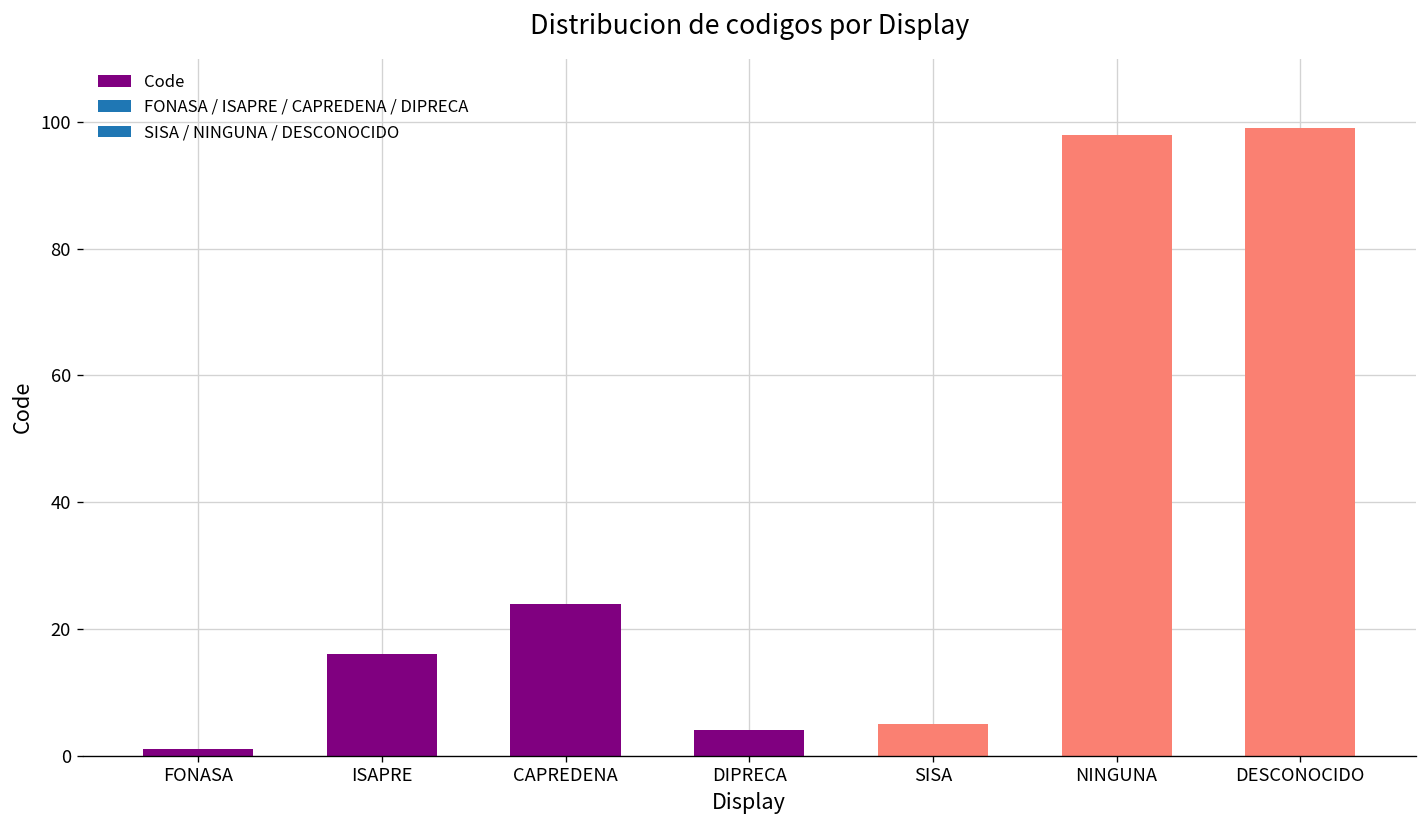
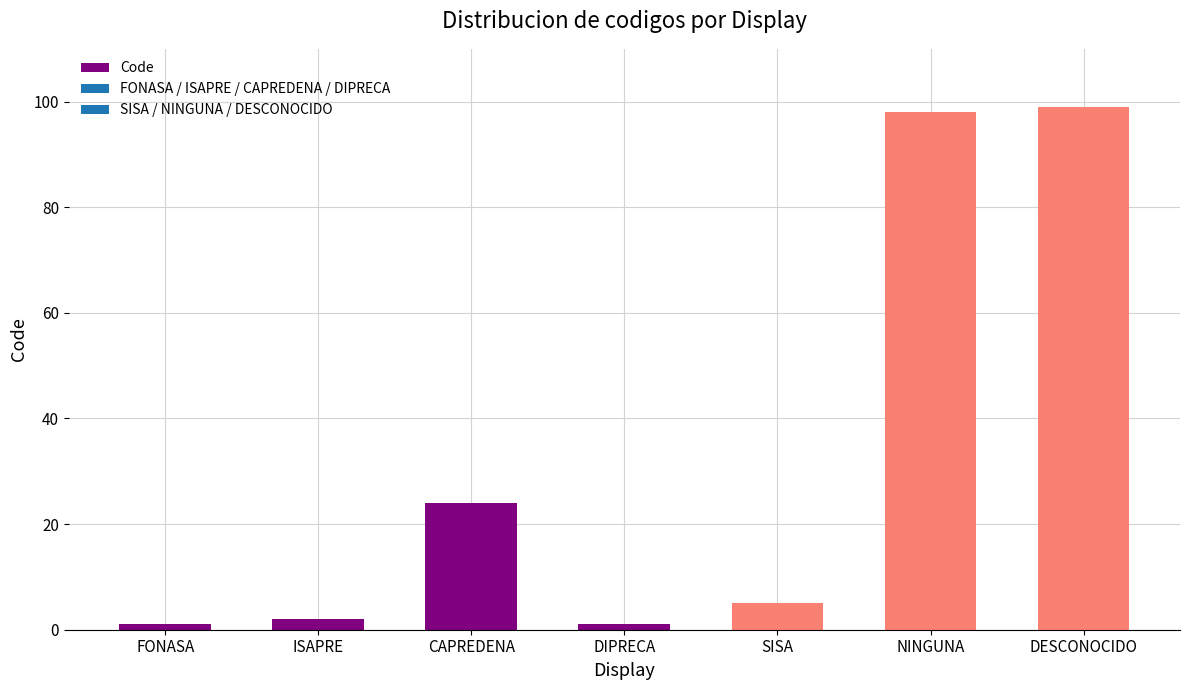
  {
    "FONASA": 1,
-   "ISAPRE": 16,
+   "ISAPRE": 2,
    "CAPREDENA": 24,
-   "DIPRECA": 4,
+   "DIPRECA": 1,
    "SISA": 5,
    "NINGUNA": 98,
    "DESCONOCIDO": 99
  }
